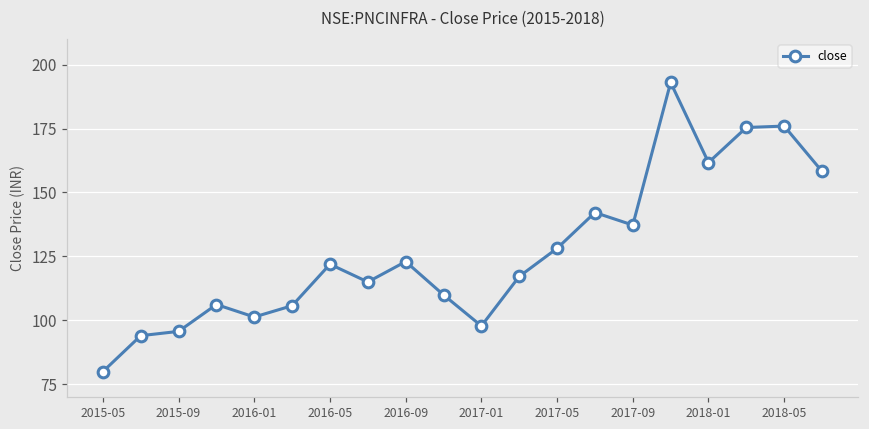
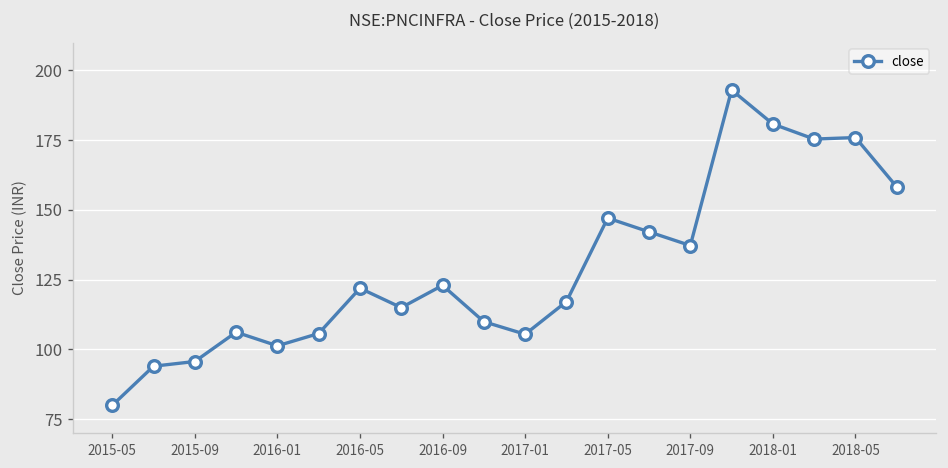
  {
    "2015-05": 80,
    "2015-09": 96,
    "2016-01": 101,
    "2016-05": 122,
    "2016-09": 123,
-   "2017-01": 98,
-   "2017-05": 128,
+   "2017-01": 105,
+   "2017-05": 147,
    "2017-09": 137,
-   "2018-01": 162,
+   "2018-01": 181,
    "2018-05": 176
  }
